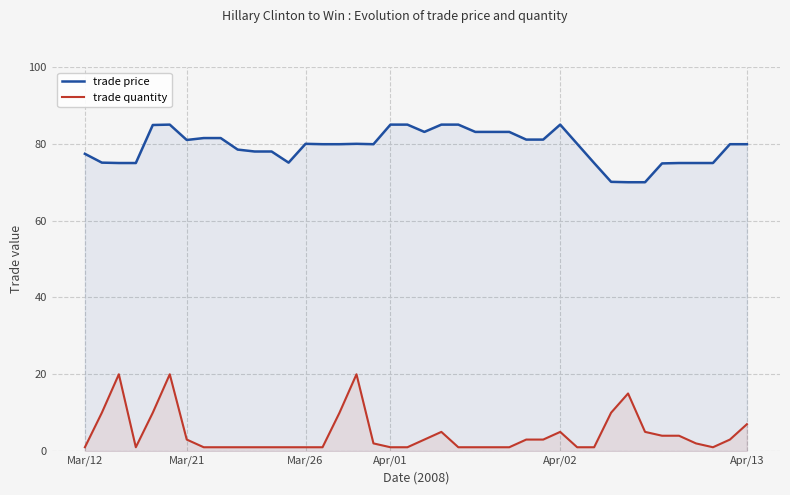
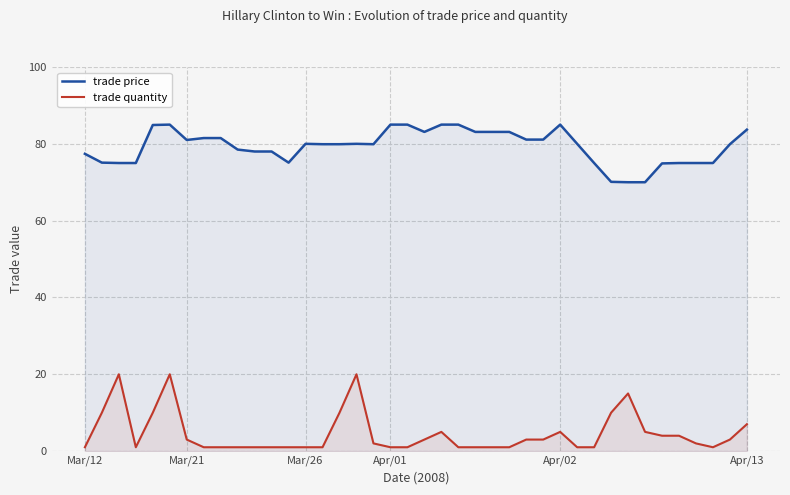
  {
    "trade price": {
      "Mar/12": 77,
-     "Apr/13": 80
+     "Apr/13": 84
    },
    "trade quantity": {
      "Mar/12": 1,
      "Apr/13": 7
    }
  }
